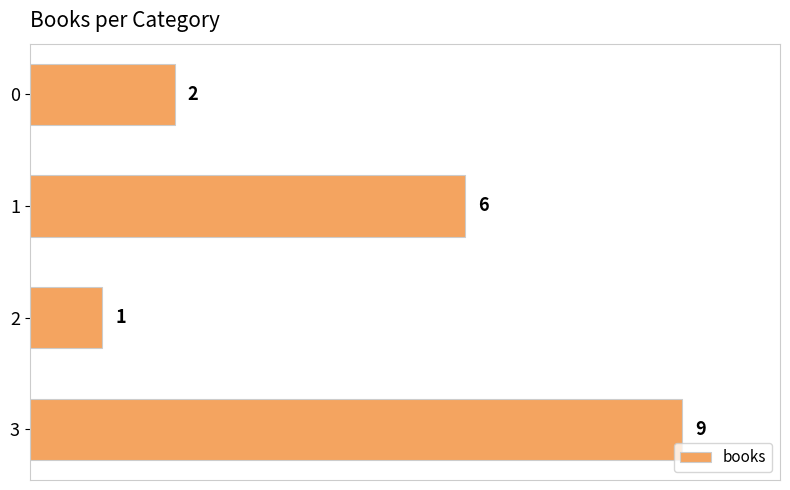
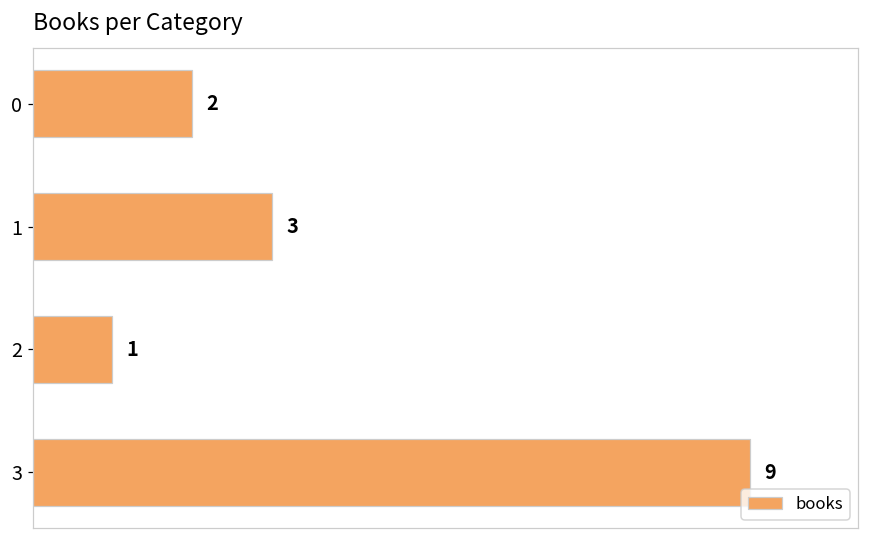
  {
    "0": 2,
-   "1": 6,
+   "1": 3,
    "2": 1,
    "3": 9
  }
